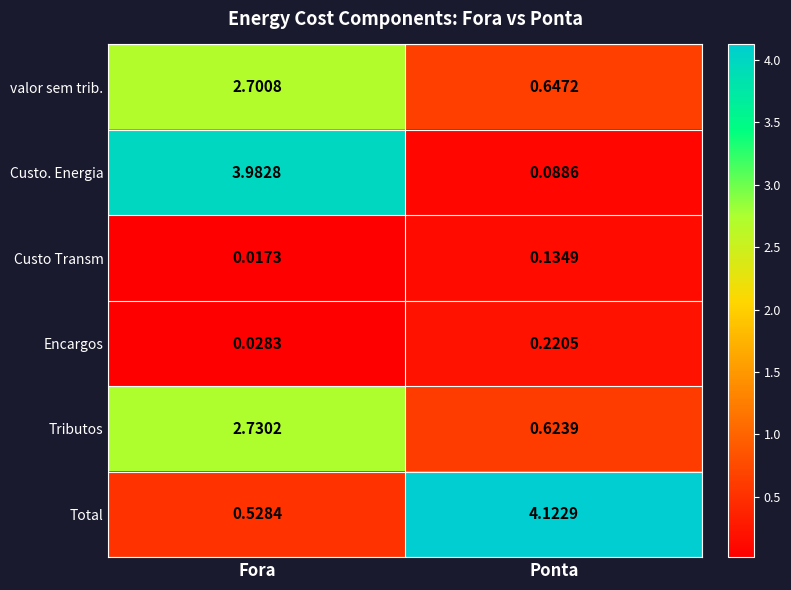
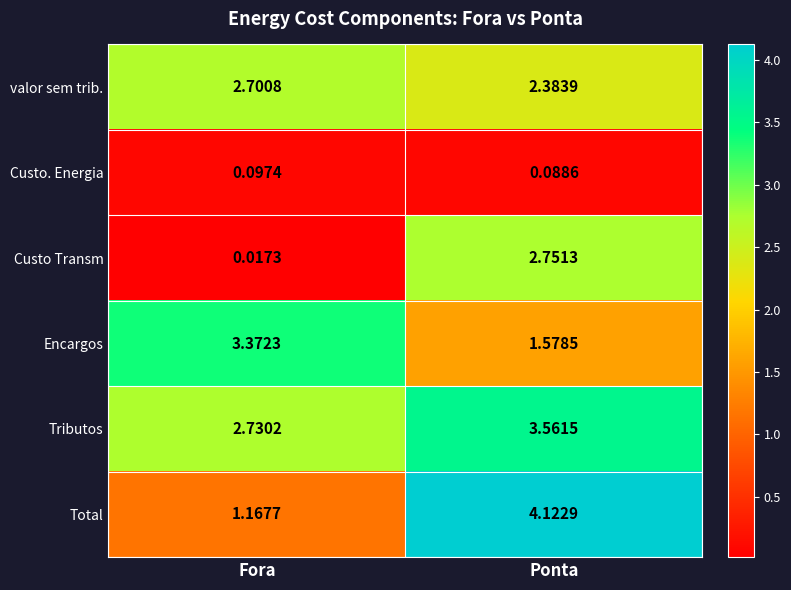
  {
    "valor sem trib.": {
      "Fora": 2.7008,
-     "Ponta": 0.6472
+     "Ponta": 2.3839
    },
    "Custo. Energia": {
-     "Fora": 3.9828,
+     "Fora": 0.0974,
      "Ponta": 0.0886
    },
    "Custo Transm": {
      "Fora": 0.0173,
-     "Ponta": 0.1349
+     "Ponta": 2.7513
    },
    "Encargos": {
-     "Fora": 0.0283,
-     "Ponta": 0.2205
+     "Fora": 3.3723,
+     "Ponta": 1.5785
    },
    "Tributos": {
      "Fora": 2.7302,
-     "Ponta": 0.6239
+     "Ponta": 3.5615
    },
    "Total": {
-     "Fora": 0.5284,
+     "Fora": 1.1677,
      "Ponta": 4.1229
    }
  }
